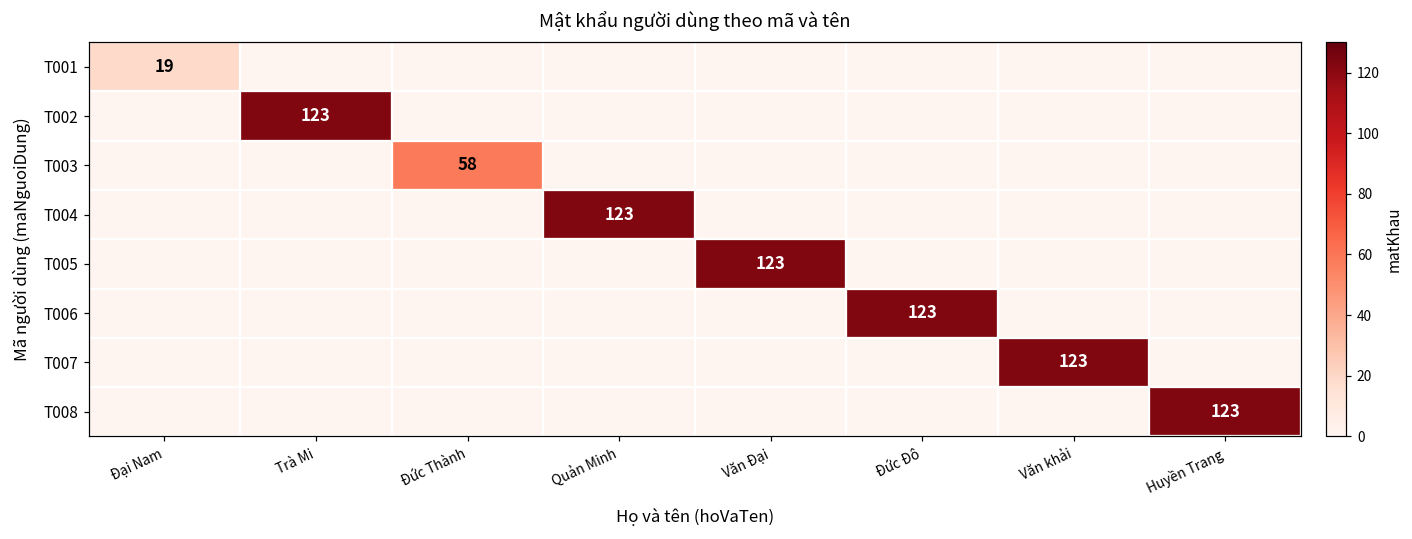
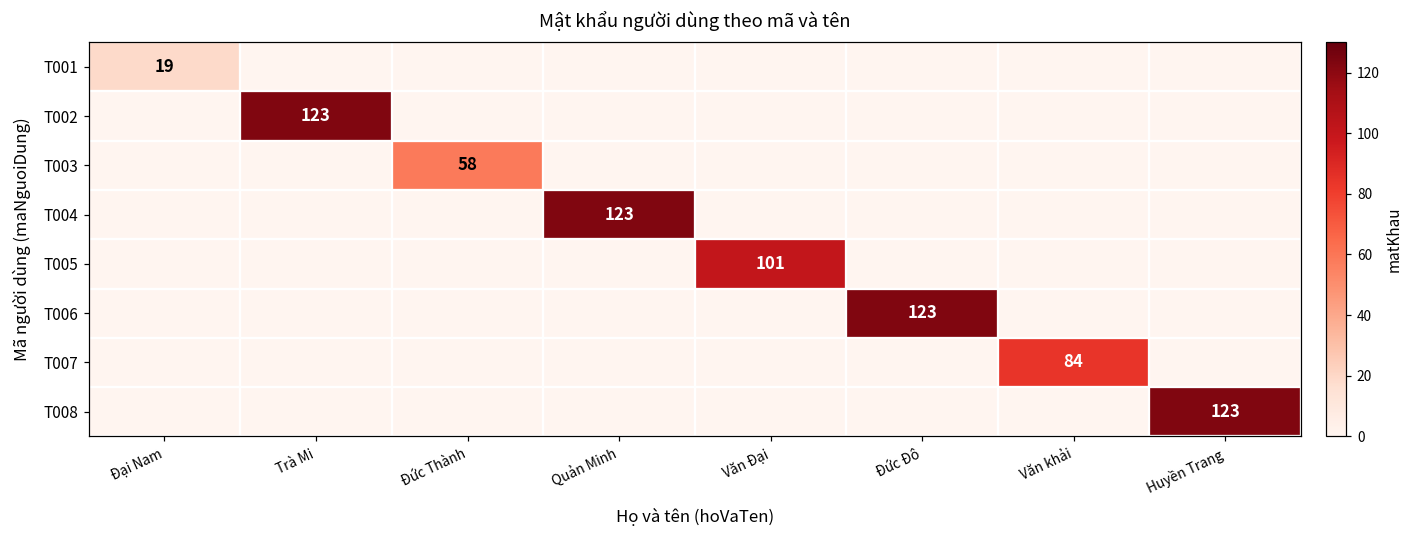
  {
    "T001": {
      "Đại Nam": 19
    },
    "T002": {
      "Trà Mi": 123
    },
    "T003": {
      "Đức Thành": 58
    },
    "T004": {
      "Quản Minh": 123
    },
    "T005": {
-     "Văn Đại": 123
+     "Văn Đại": 101
    },
    "T006": {
      "Đức Đô": 123
    },
    "T007": {
-     "Văn khải": 123
+     "Văn khải": 84
    },
    "T008": {
      "Huyền Trang": 123
    }
  }
